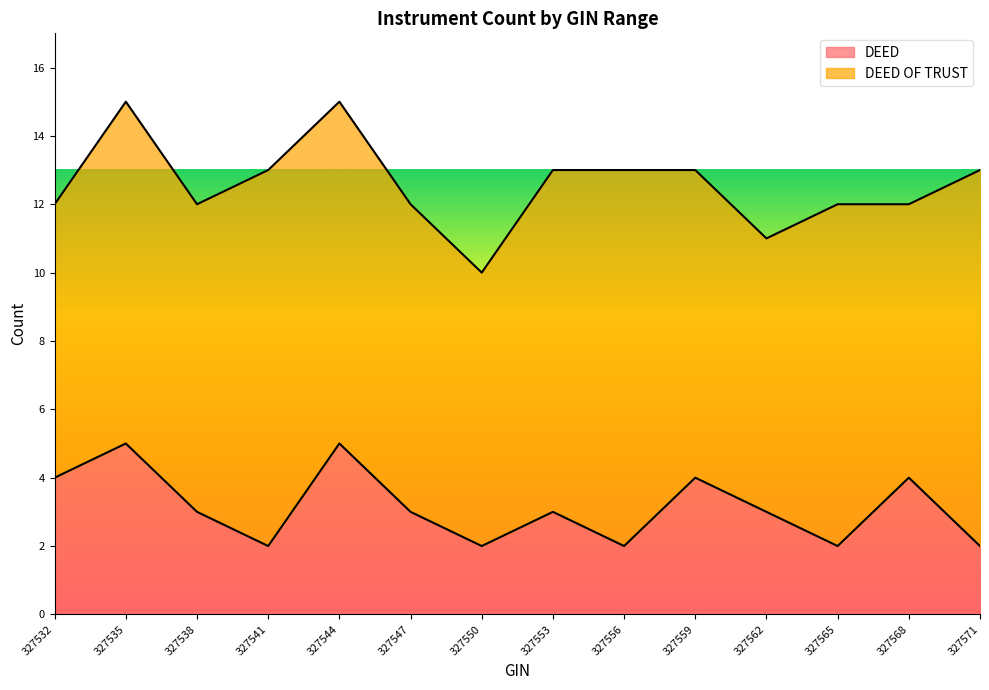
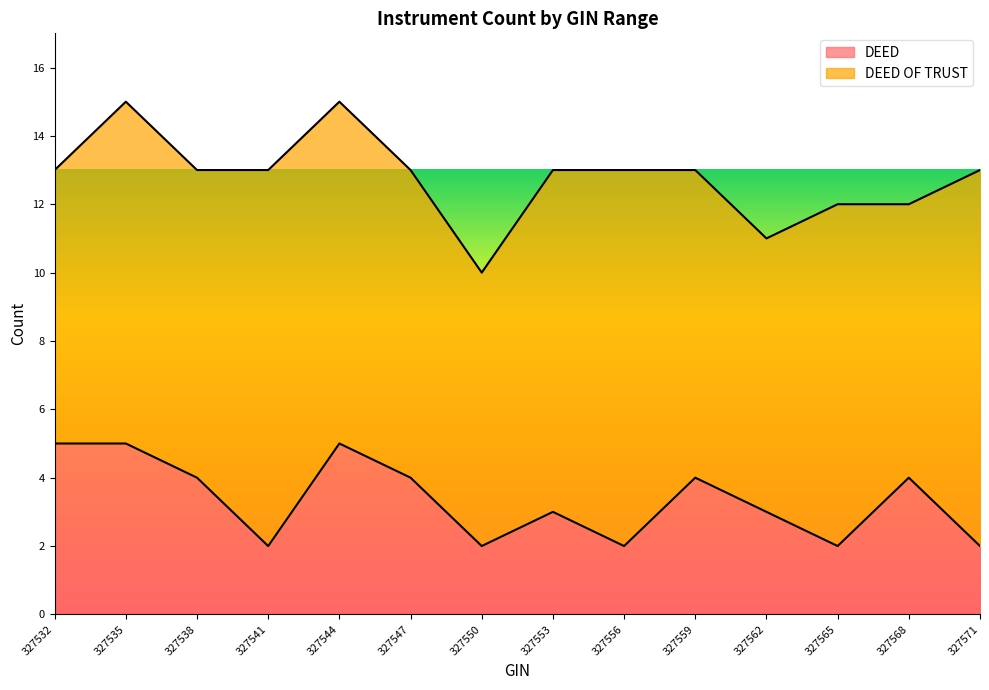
  {
    "DEED": {
-     "327532": 4,
+     "327532": 5,
      "327535": 5,
-     "327538": 3,
+     "327538": 4,
      "327541": 2,
      "327544": 5,
-     "327547": 3,
+     "327547": 4,
      "327550": 2,
      "327553": 3,
      "327556": 2,
      "327559": 4,
      "327562": 3,
      "327565": 2,
      "327568": 4,
      "327571": 2
    },
    "DEED OF TRUST": {
      "327532": 8,
      "327535": 10,
      "327538": 9,
      "327541": 11,
      "327544": 10,
      "327547": 9,
      "327550": 8,
      "327553": 10,
      "327556": 11,
      "327559": 9,
      "327562": 8,
      "327565": 10,
      "327568": 8,
      "327571": 11
    }
  }
